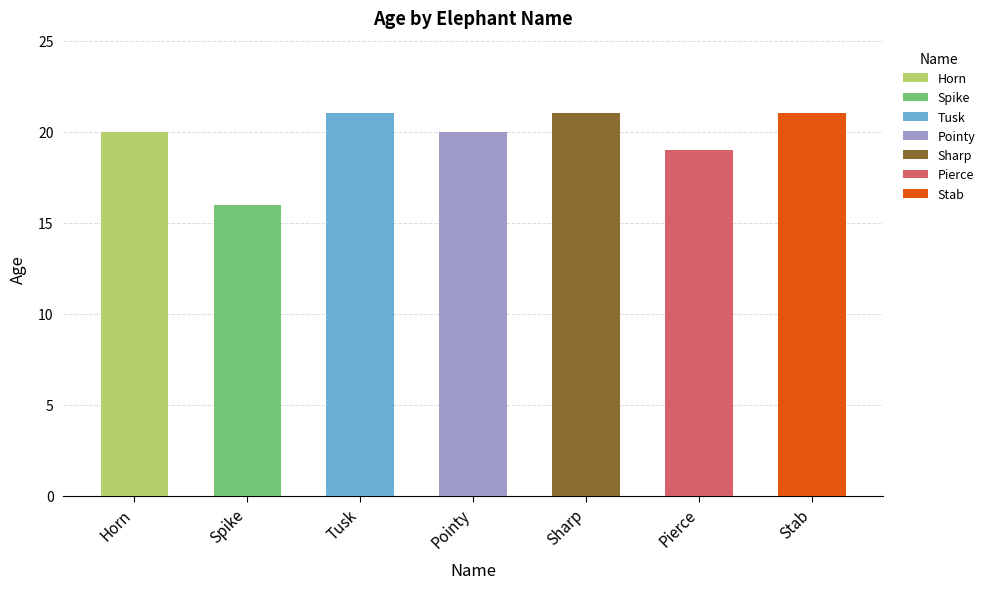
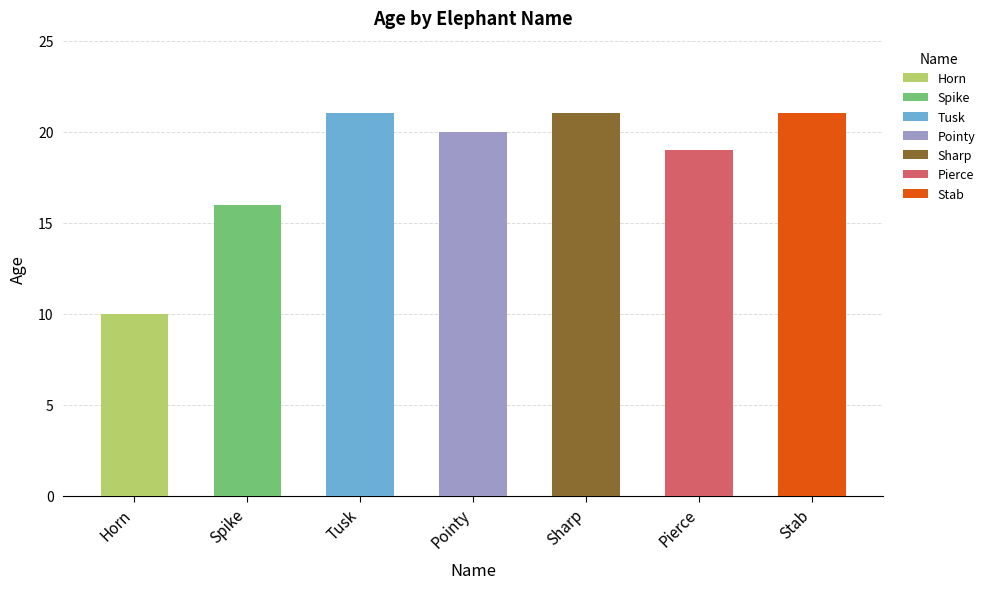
  {
-   "Horn": 20,
+   "Horn": 10,
    "Spike": 16,
    "Tusk": 21,
    "Pointy": 20,
    "Sharp": 21,
    "Pierce": 19,
    "Stab": 21
  }
